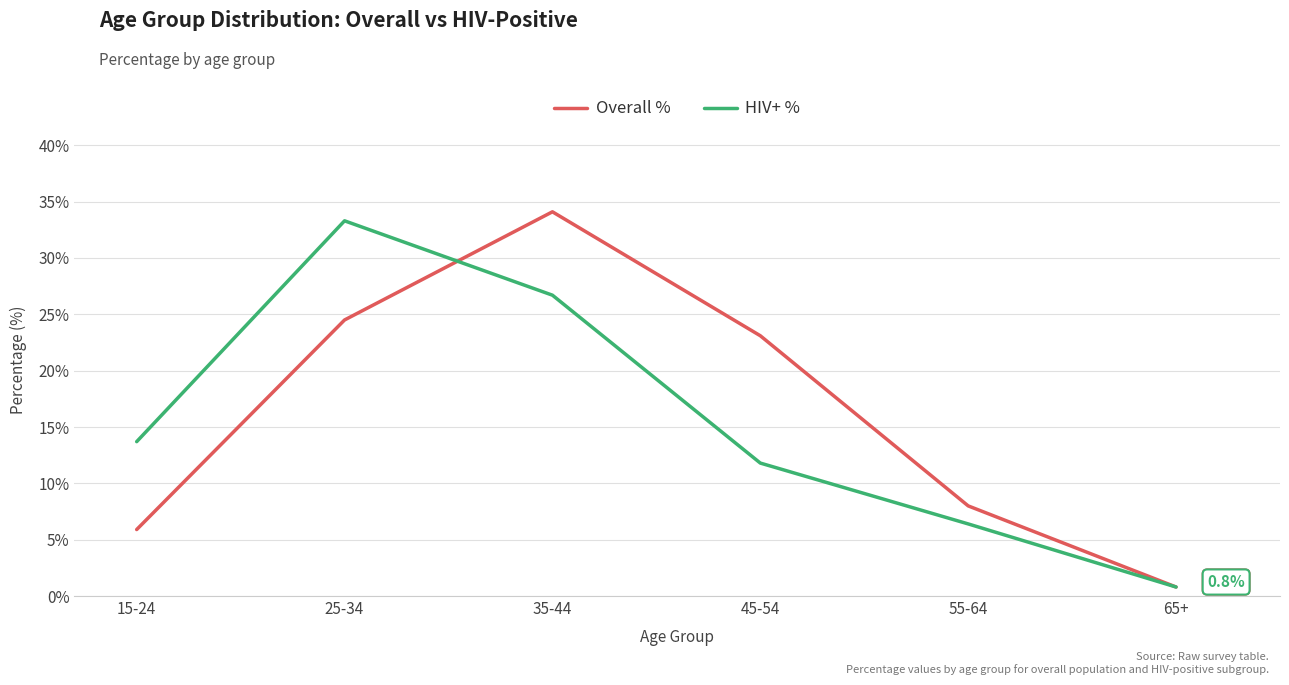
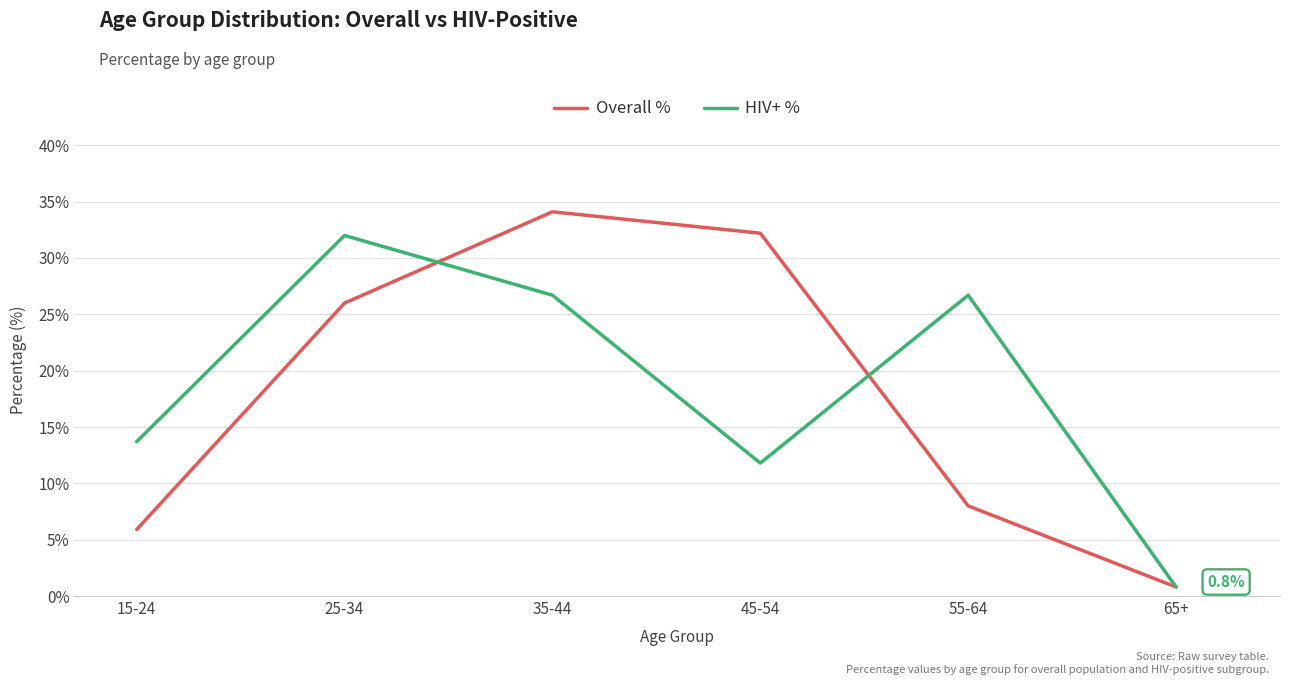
  {
    "Overall %": {
      "15-24": "5.9%",
-     "25-34": "24.5%",
+     "25-34": "26.0%",
      "35-44": "34.1%",
-     "45-54": "23.1%",
+     "45-54": "32.2%",
      "55-64": "8.0%"
    },
    "HIV+ %": {
      "15-24": "13.7%",
-     "25-34": "33.3%",
+     "25-34": "32.0%",
      "35-44": "26.7%",
      "45-54": "11.8%",
-     "55-64": "6.4%"
+     "55-64": "26.7%"
    }
  }
